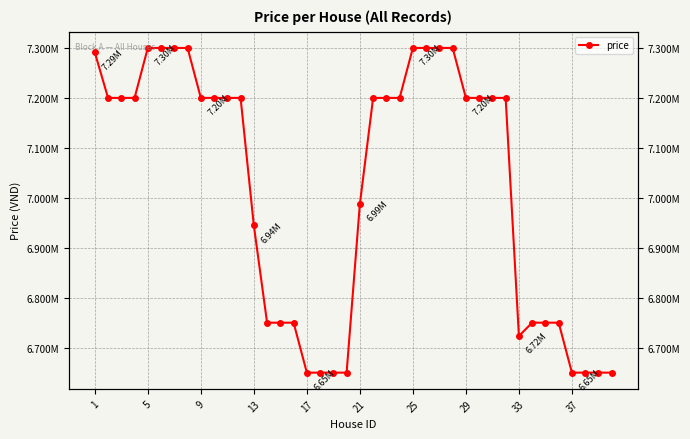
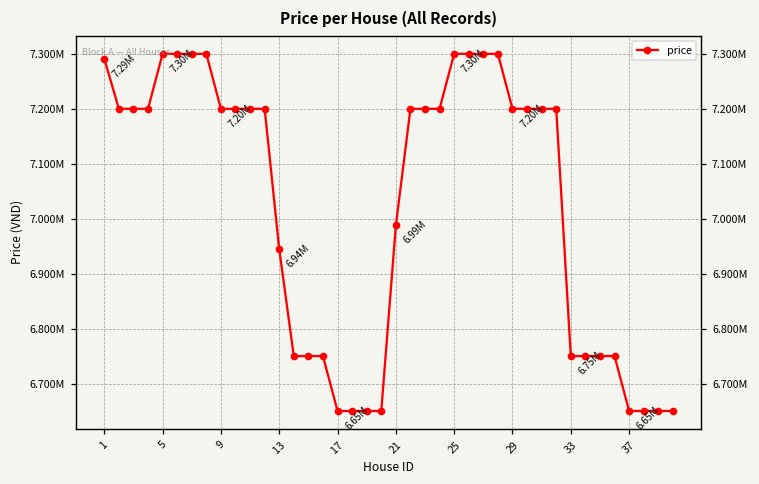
  {
    "13": "6.94M",
    "21": "6.99M",
-   "33": "6.72M"
+   "33": "6.75M"
  }
